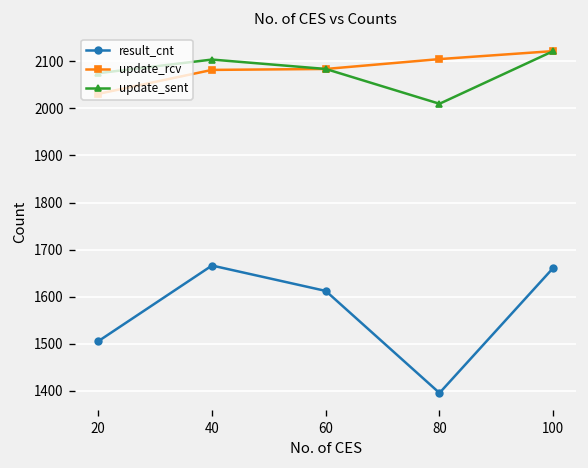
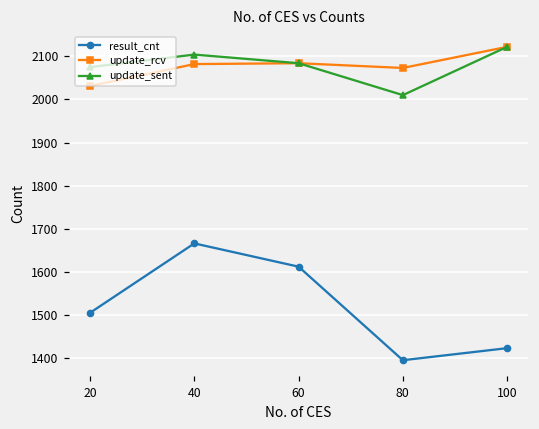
  {
    "result_cnt": {
      "20": 1510,
      "40": 1670,
      "60": 1610,
      "80": 1400,
-     "100": 1660
+     "100": 1420
    },
    "update_rcv": {
      "40": 2080,
-     "80": 2110
+     "80": 2070
    },
    "update_sent": {
      "40": 2100,
      "80": 2010
    }
  }
